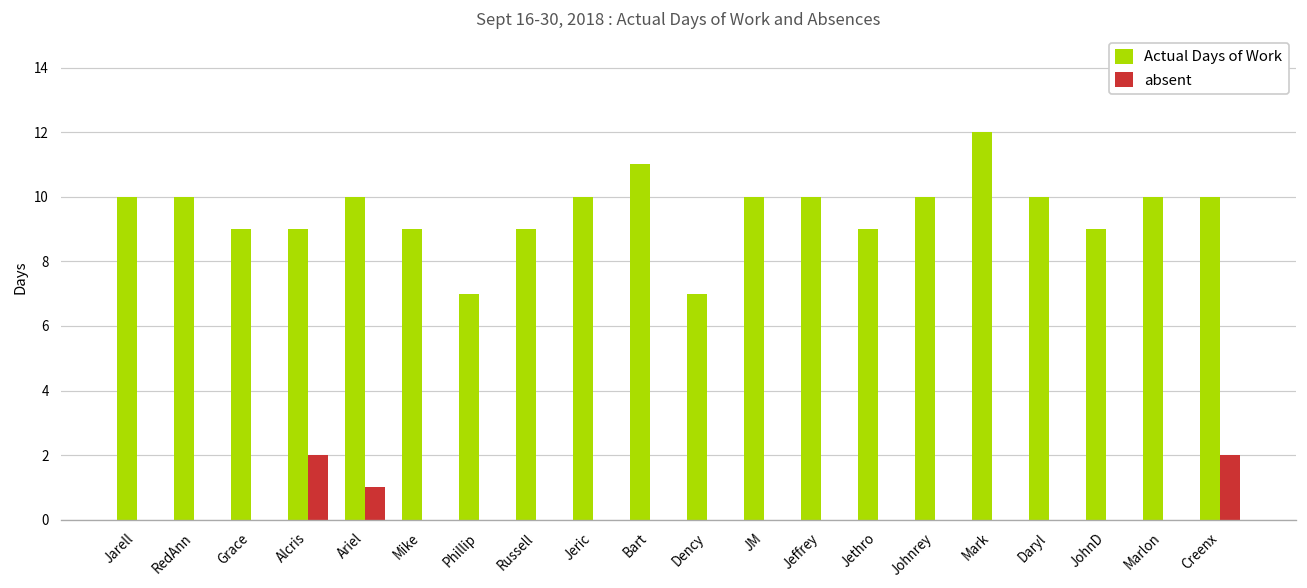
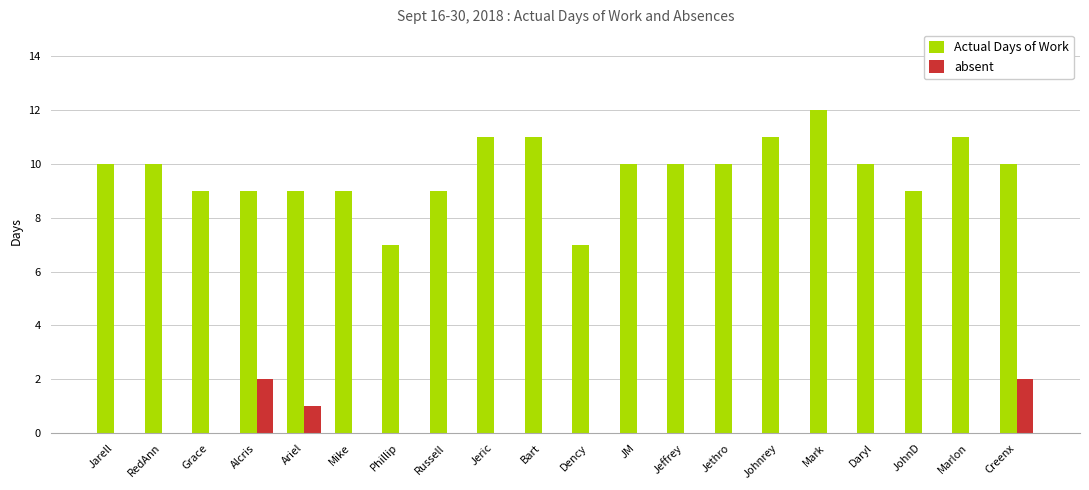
  {
    "Actual Days of Work": {
      "Jarell": 10,
      "RedAnn": 10,
      "Grace": 9,
      "Alcris": 9,
-     "Ariel": 10,
+     "Ariel": 9,
      "Mike": 9,
      "Phillip": 7,
      "Russell": 9,
-     "Jeric": 10,
+     "Jeric": 11,
      "Bart": 11,
      "Dency": 7,
      "JM": 10,
      "Jeffrey": 10,
-     "Jethro": 9,
-     "Johnrey": 10,
+     "Jethro": 10,
+     "Johnrey": 11,
      "Mark": 12,
      "Daryl": 10,
      "JohnD": 9,
-     "Marlon": 10,
+     "Marlon": 11,
      "Creenx": 10
    },
    "absent": {
      "Jarell": 0,
      "RedAnn": 0,
      "Grace": 0,
      "Alcris": 2,
      "Ariel": 1,
      "Mike": 0,
      "Phillip": 0,
      "Russell": 0,
      "Jeric": 0,
      "Bart": 0,
      "Dency": 0,
      "JM": 0,
      "Jeffrey": 0,
      "Jethro": 0,
      "Johnrey": 0,
      "Mark": 0,
      "Daryl": 0,
      "JohnD": 0,
      "Marlon": 0,
      "Creenx": 2
    }
  }
